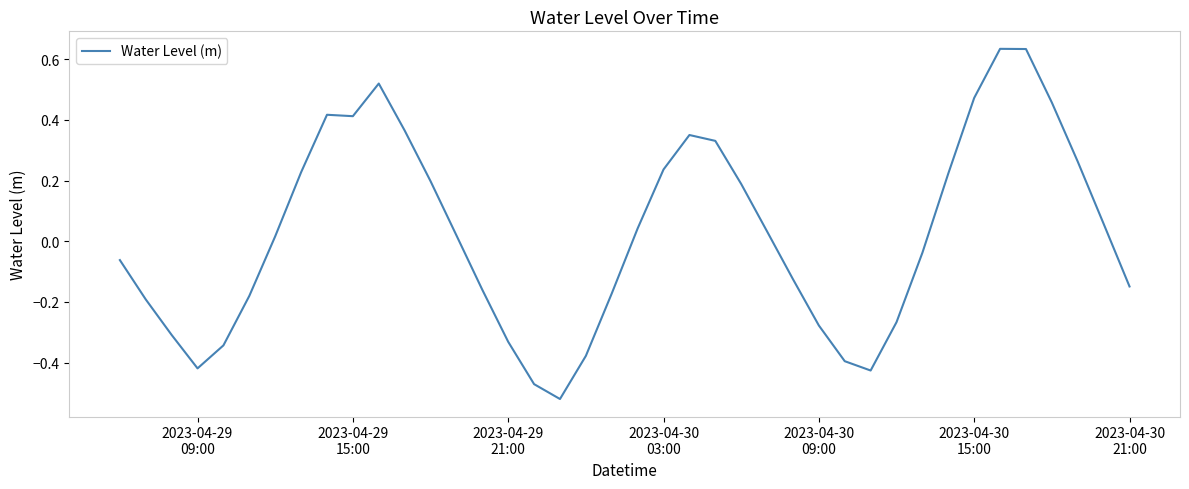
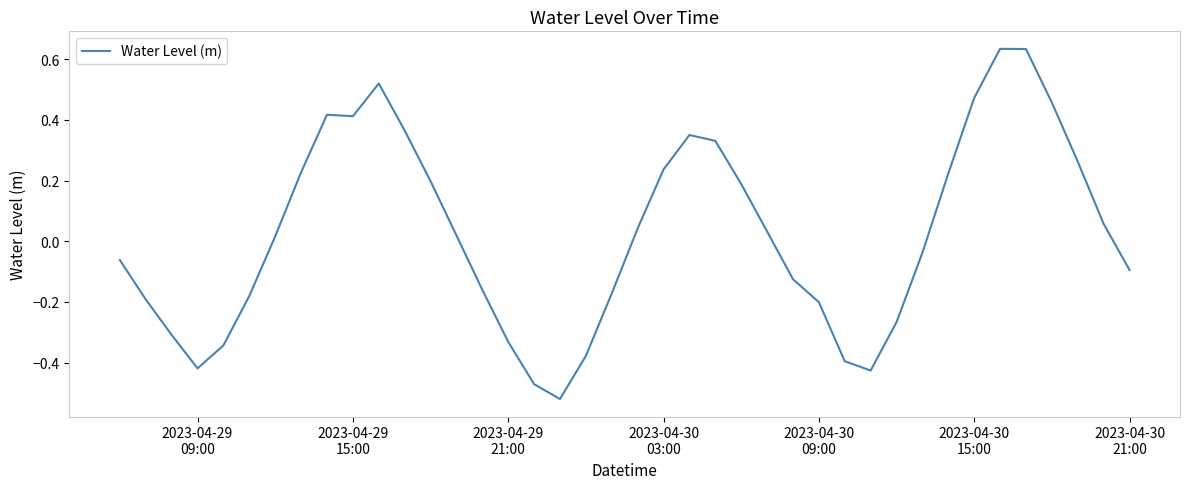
  {
    "2023-04-29 09:00": -0.42,
    "2023-04-29 15:00": 0.41,
    "2023-04-29 21:00": -0.33,
    "2023-04-30 03:00": 0.24,
-   "2023-04-30 09:00": -0.28,
+   "2023-04-30 09:00": -0.20,
    "2023-04-30 15:00": 0.47,
-   "2023-04-30 21:00": -0.15
+   "2023-04-30 21:00": -0.09
  }
